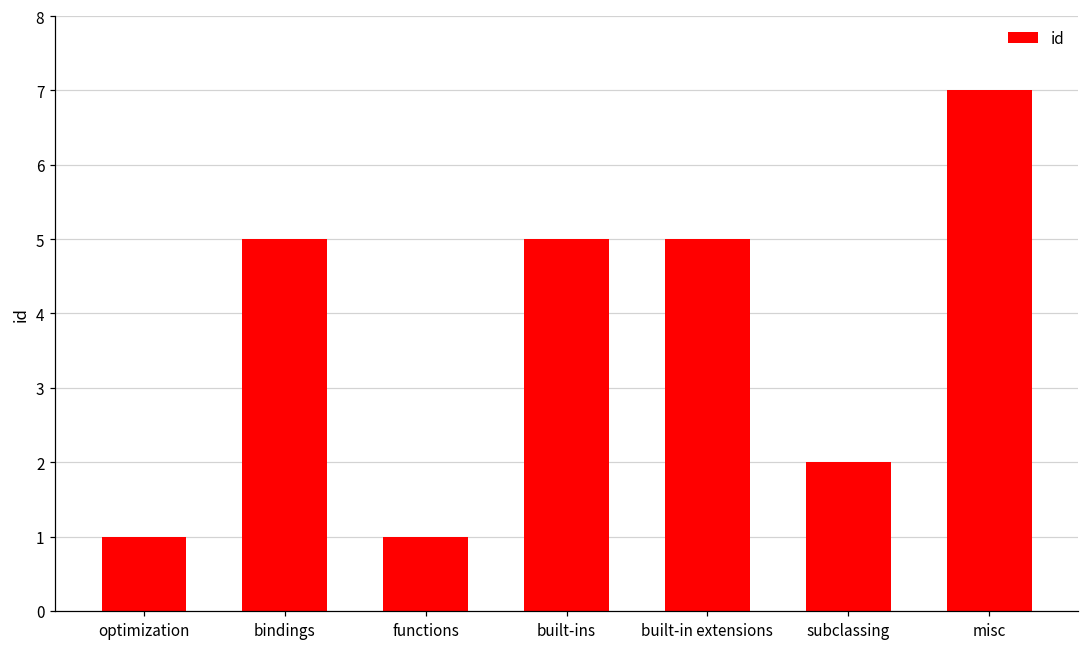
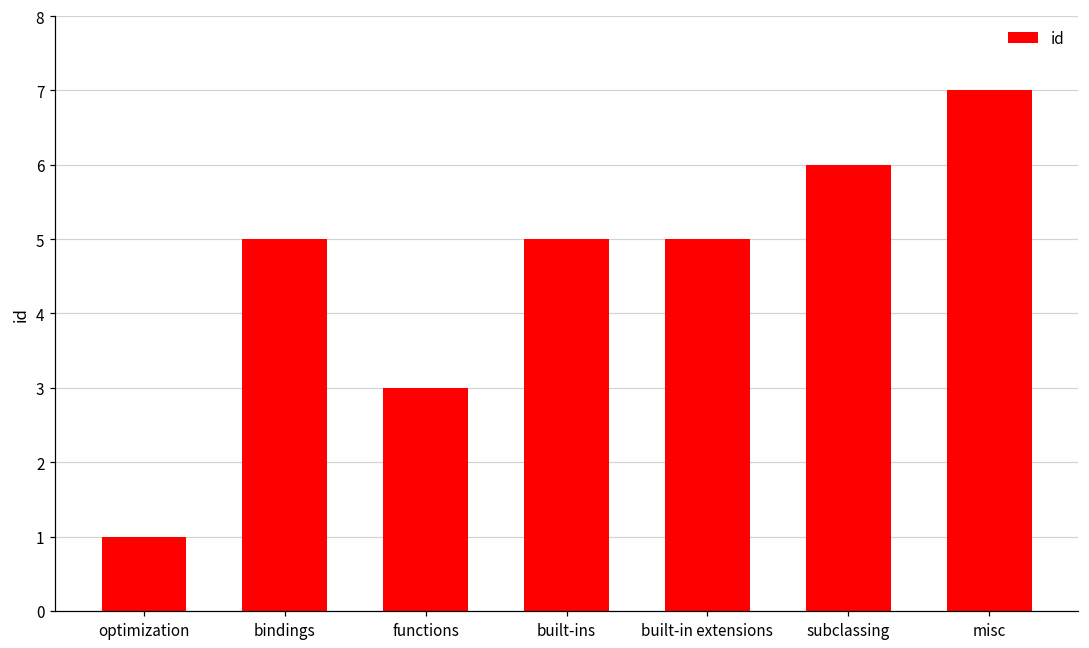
  {
    "optimization": 1,
    "bindings": 5,
-   "functions": 1,
+   "functions": 3,
    "built-ins": 5,
    "built-in extensions": 5,
-   "subclassing": 2,
+   "subclassing": 6,
    "misc": 7
  }
